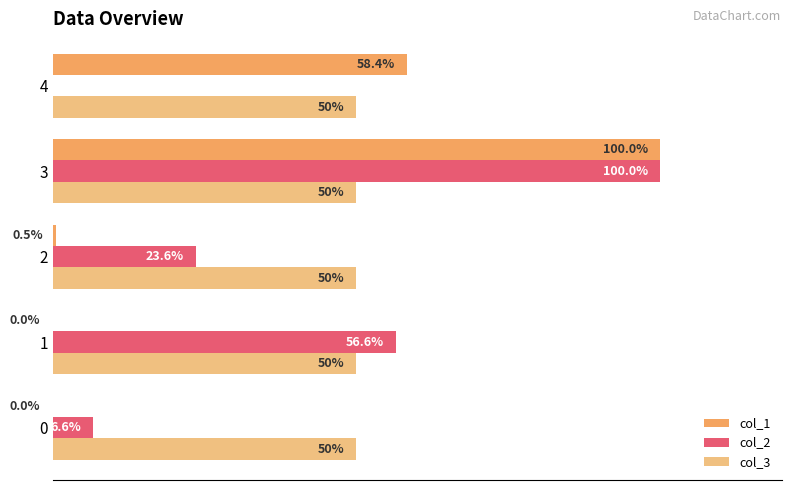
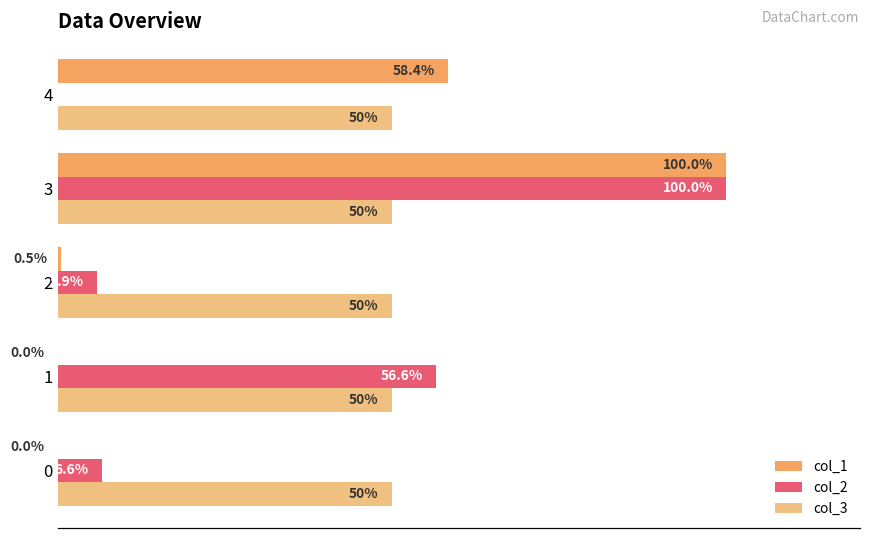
  {
    "col_2": {
      "3": "100.0%",
-     "2": "23.6%",
+     "2": "5.9%",
      "1": "56.6%",
      "0": "6.6%"
    }
  }
